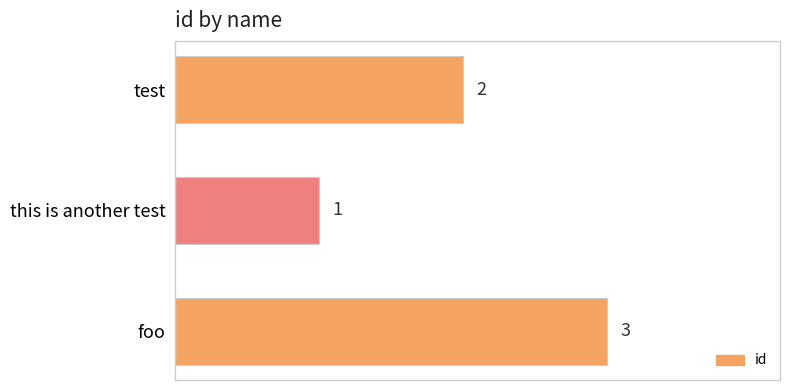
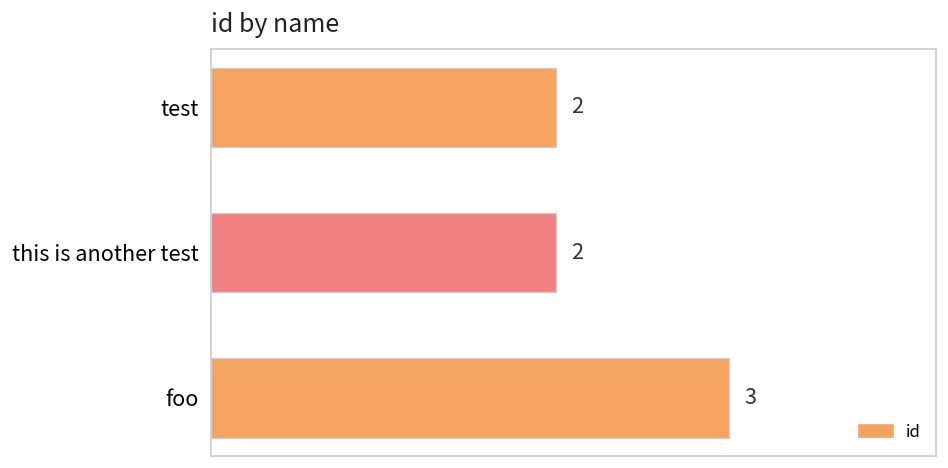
  {
    "test": 2,
-   "this is another test": 1,
+   "this is another test": 2,
    "foo": 3
  }
